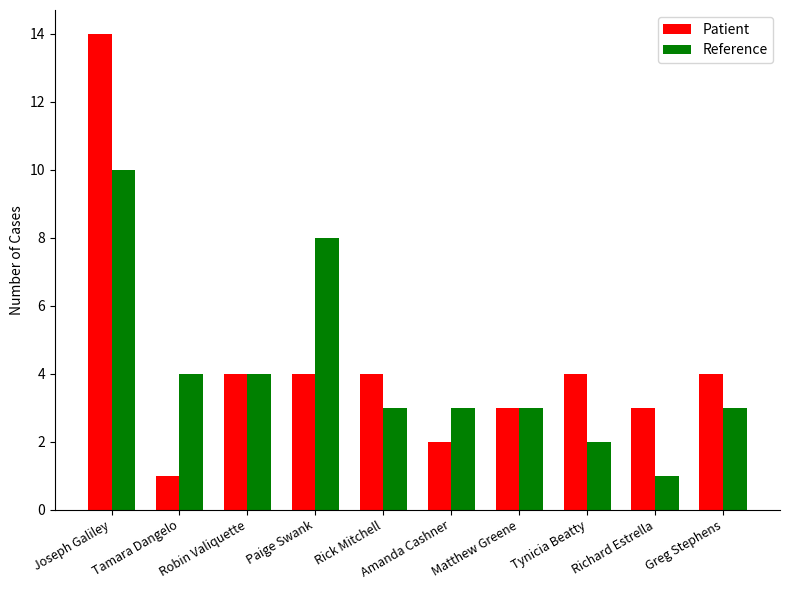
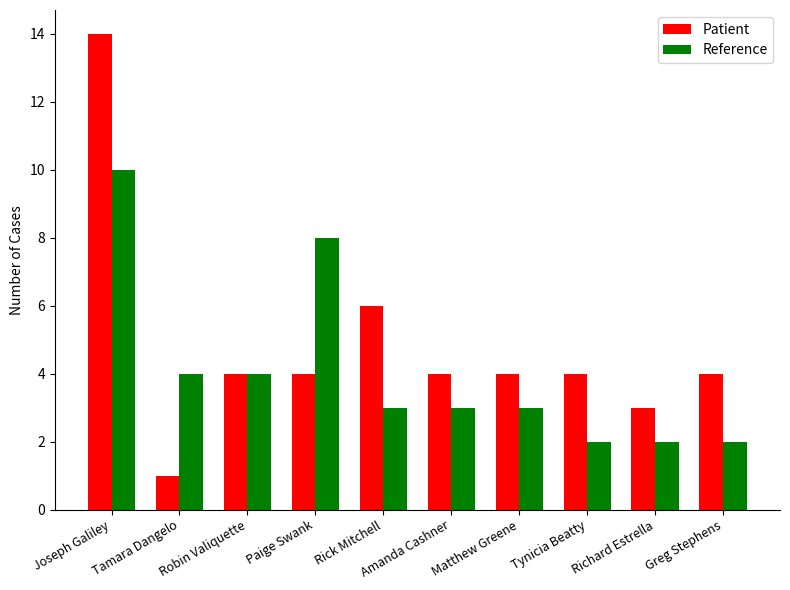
  {
    "Patient": {
      "Joseph Galiley": 14,
      "Tamara Dangelo": 1,
      "Robin Valiquette": 4,
      "Paige Swank": 4,
-     "Rick Mitchell": 4,
-     "Amanda Cashner": 2,
-     "Matthew Greene": 3,
+     "Rick Mitchell": 6,
+     "Amanda Cashner": 4,
+     "Matthew Greene": 4,
      "Tynicia Beatty": 4,
      "Richard Estrella": 3,
      "Greg Stephens": 4
    },
    "Reference": {
      "Joseph Galiley": 10,
      "Tamara Dangelo": 4,
      "Robin Valiquette": 4,
      "Paige Swank": 8,
      "Rick Mitchell": 3,
      "Amanda Cashner": 3,
      "Matthew Greene": 3,
      "Tynicia Beatty": 2,
-     "Richard Estrella": 1,
-     "Greg Stephens": 3
+     "Richard Estrella": 2,
+     "Greg Stephens": 2
    }
  }
